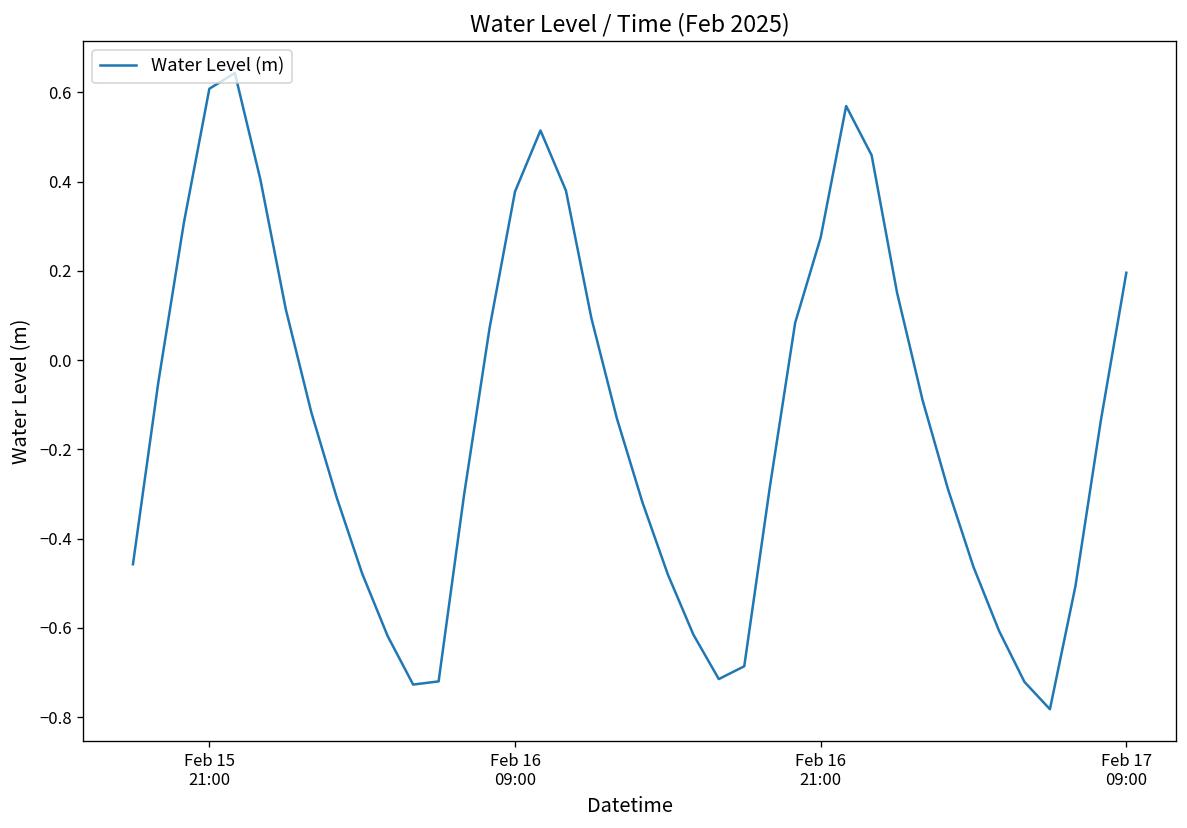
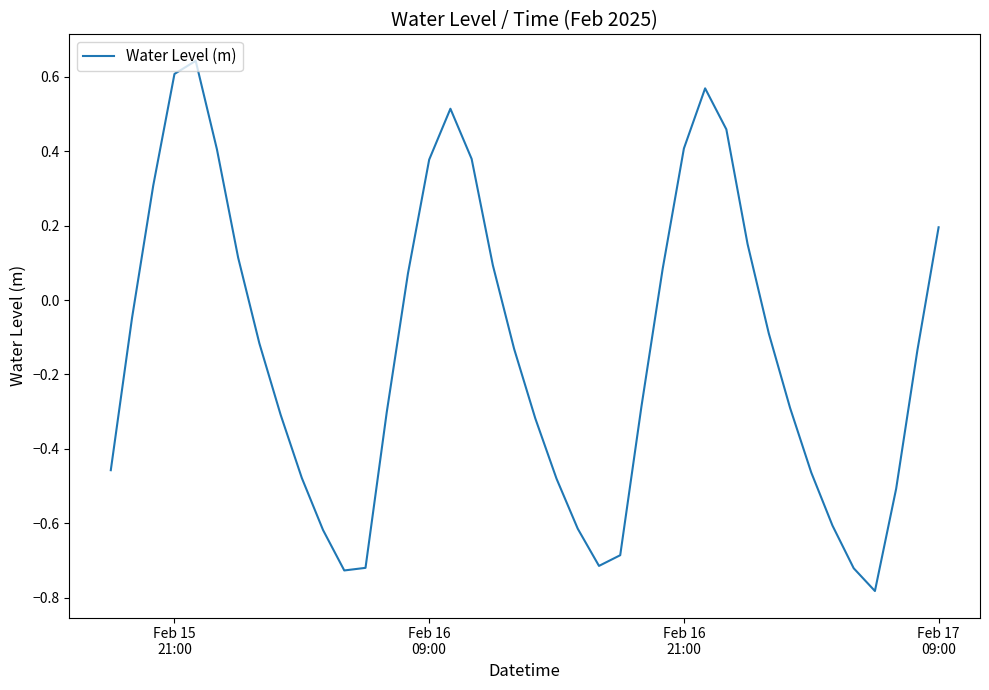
  {
    "Feb 15 21:00": 0.61,
    "Feb 16 09:00": 0.38,
-   "Feb 16 21:00": 0.27,
+   "Feb 16 21:00": 0.41,
    "Feb 17 09:00": 0.20
  }
